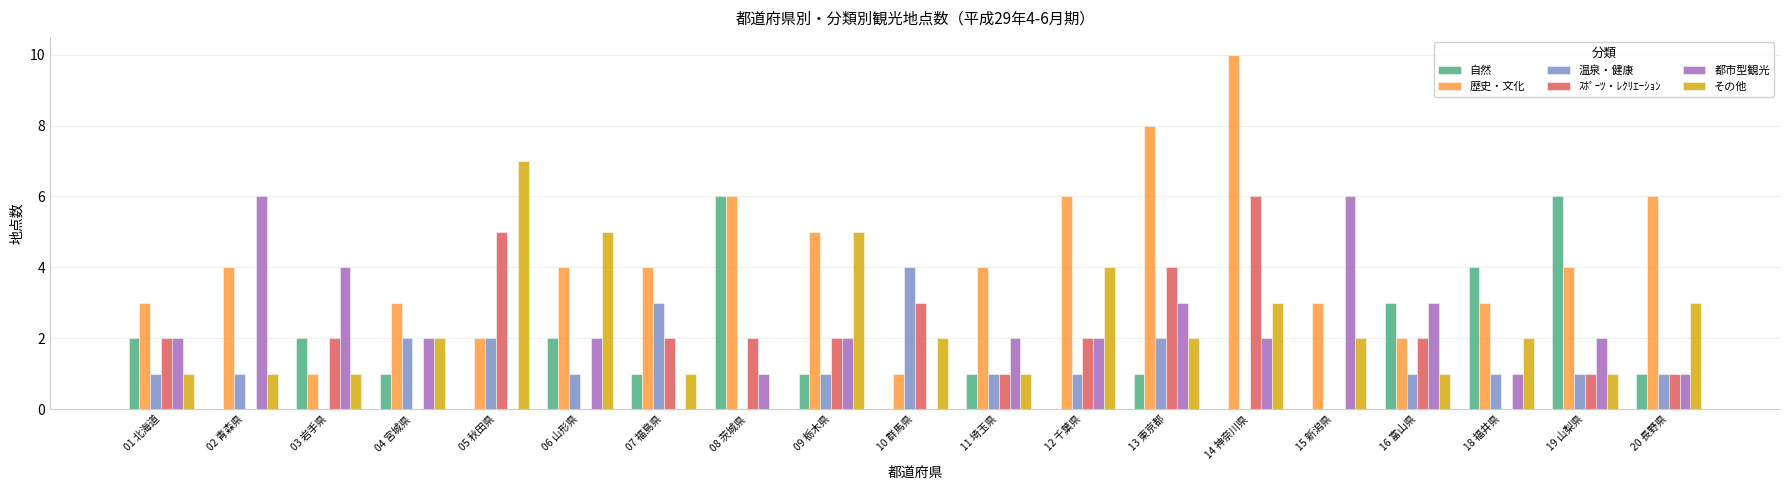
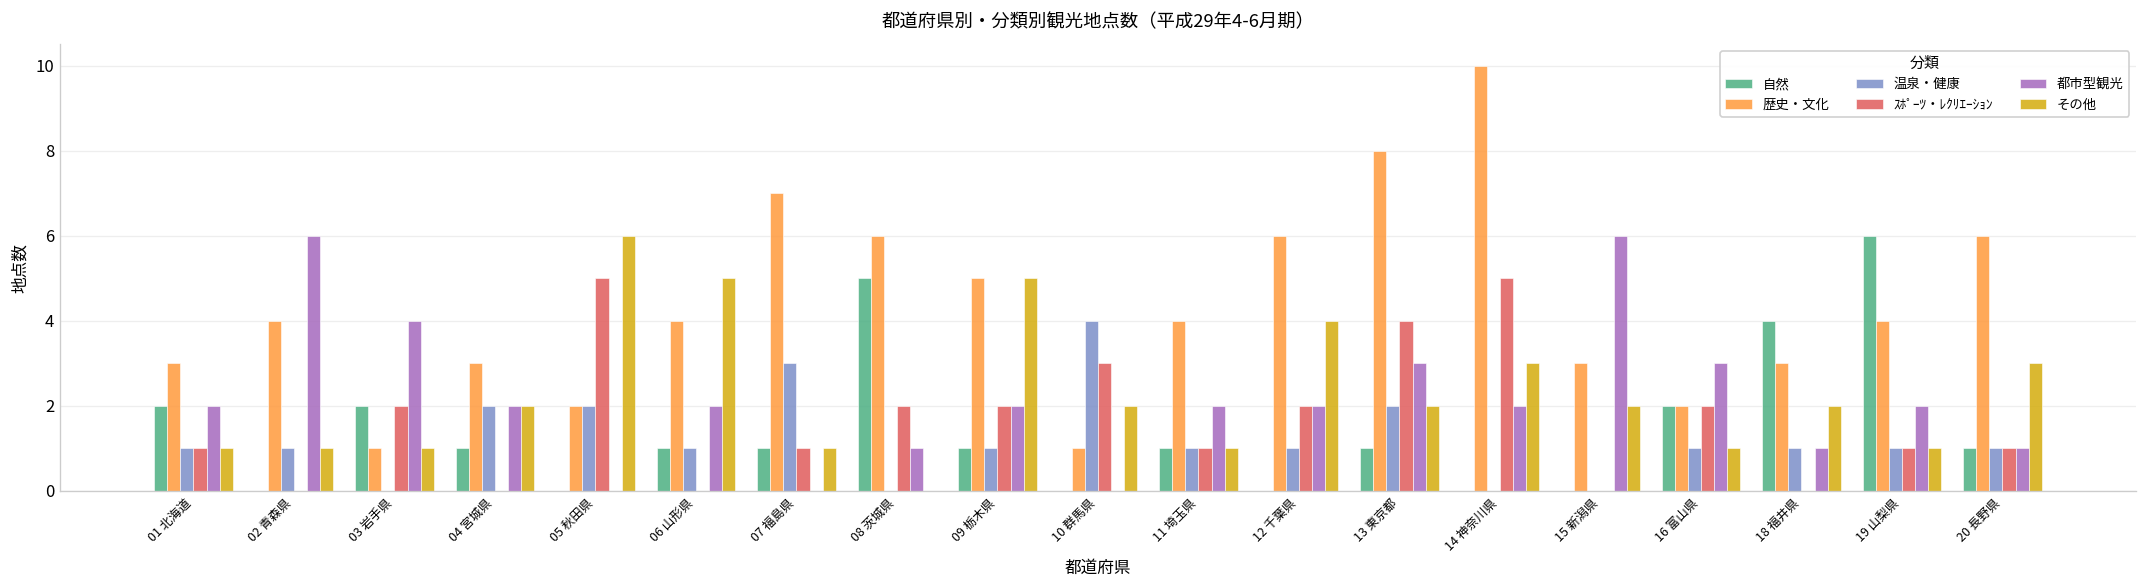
  {
    "自然": {
      "01 北海道": 2,
      "02 青森県": 0,
      "03 岩手県": 2,
      "04 宮城県": 1,
      "05 秋田県": 0,
-     "06 山形県": 2,
+     "06 山形県": 1,
      "07 福島県": 1,
-     "08 茨城県": 6,
+     "08 茨城県": 5,
      "09 栃木県": 1,
      "10 群馬県": 0,
      "11 埼玉県": 1,
      "12 千葉県": 0,
      "13 東京都": 1,
      "14 神奈川県": 0,
      "15 新潟県": 0,
-     "16 富山県": 3,
+     "16 富山県": 2,
      "18 福井県": 4,
      "19 山梨県": 6,
      "20 長野県": 1
    },
    "歴史・文化": {
      "01 北海道": 3,
      "02 青森県": 4,
      "03 岩手県": 1,
      "04 宮城県": 3,
      "05 秋田県": 2,
      "06 山形県": 4,
-     "07 福島県": 4,
+     "07 福島県": 7,
      "08 茨城県": 6,
      "09 栃木県": 5,
      "10 群馬県": 1,
      "11 埼玉県": 4,
      "12 千葉県": 6,
      "13 東京都": 8,
      "14 神奈川県": 10,
      "15 新潟県": 3,
      "16 富山県": 2,
      "18 福井県": 3,
      "19 山梨県": 4,
      "20 長野県": 6
    },
    "ｽﾎﾟｰﾂ・ﾚｸﾘｴｰｼｮﾝ": {
-     "01 北海道": 2,
+     "01 北海道": 1,
      "02 青森県": 0,
      "03 岩手県": 2,
      "04 宮城県": 0,
      "05 秋田県": 5,
      "06 山形県": 0,
-     "07 福島県": 2,
+     "07 福島県": 1,
      "08 茨城県": 2,
      "09 栃木県": 2,
      "10 群馬県": 3,
      "11 埼玉県": 1,
      "12 千葉県": 2,
      "13 東京都": 4,
-     "14 神奈川県": 6,
+     "14 神奈川県": 5,
      "15 新潟県": 0,
      "16 富山県": 2,
      "18 福井県": 0,
      "19 山梨県": 1,
      "20 長野県": 1
    },
    "その他": {
      "01 北海道": 1,
      "02 青森県": 1,
      "03 岩手県": 1,
      "04 宮城県": 2,
-     "05 秋田県": 7,
+     "05 秋田県": 6,
      "06 山形県": 5,
      "07 福島県": 1,
      "08 茨城県": 0,
      "09 栃木県": 5,
      "10 群馬県": 2,
      "11 埼玉県": 1,
      "12 千葉県": 4,
      "13 東京都": 2,
      "14 神奈川県": 3,
      "15 新潟県": 2,
      "16 富山県": 1,
      "18 福井県": 2,
      "19 山梨県": 1,
      "20 長野県": 3
    }
  }
